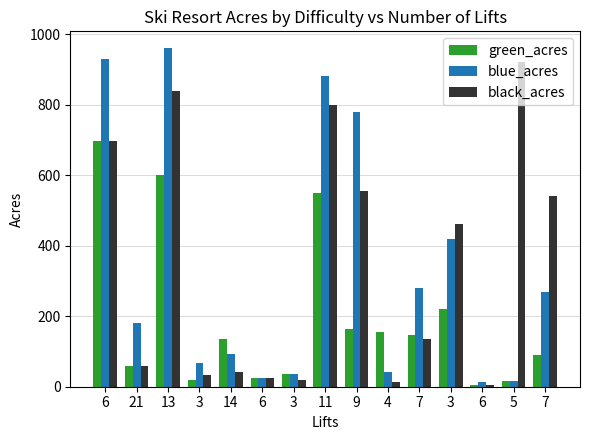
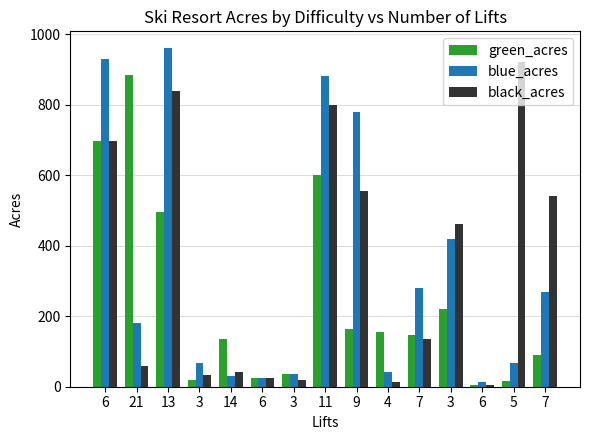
  {
    "green_acres": {
-     "21": 60,
-     "13": 600,
+     "21": 880,
+     "13": 500,
      "14": 140,
-     "11": 550,
+     "11": 600,
      "9": 170,
      "4": 150,
      "5": 20
    },
    "blue_acres": {
      "21": 180,
      "13": 960,
-     "14": 90,
+     "14": 30,
      "11": 880,
      "9": 780,
      "4": 40,
-     "5": 20
+     "5": 70
    },
    "black_acres": {
      "21": 60,
      "13": 840,
      "14": 40,
      "11": 800,
      "9": 560,
      "4": 10
    }
  }
